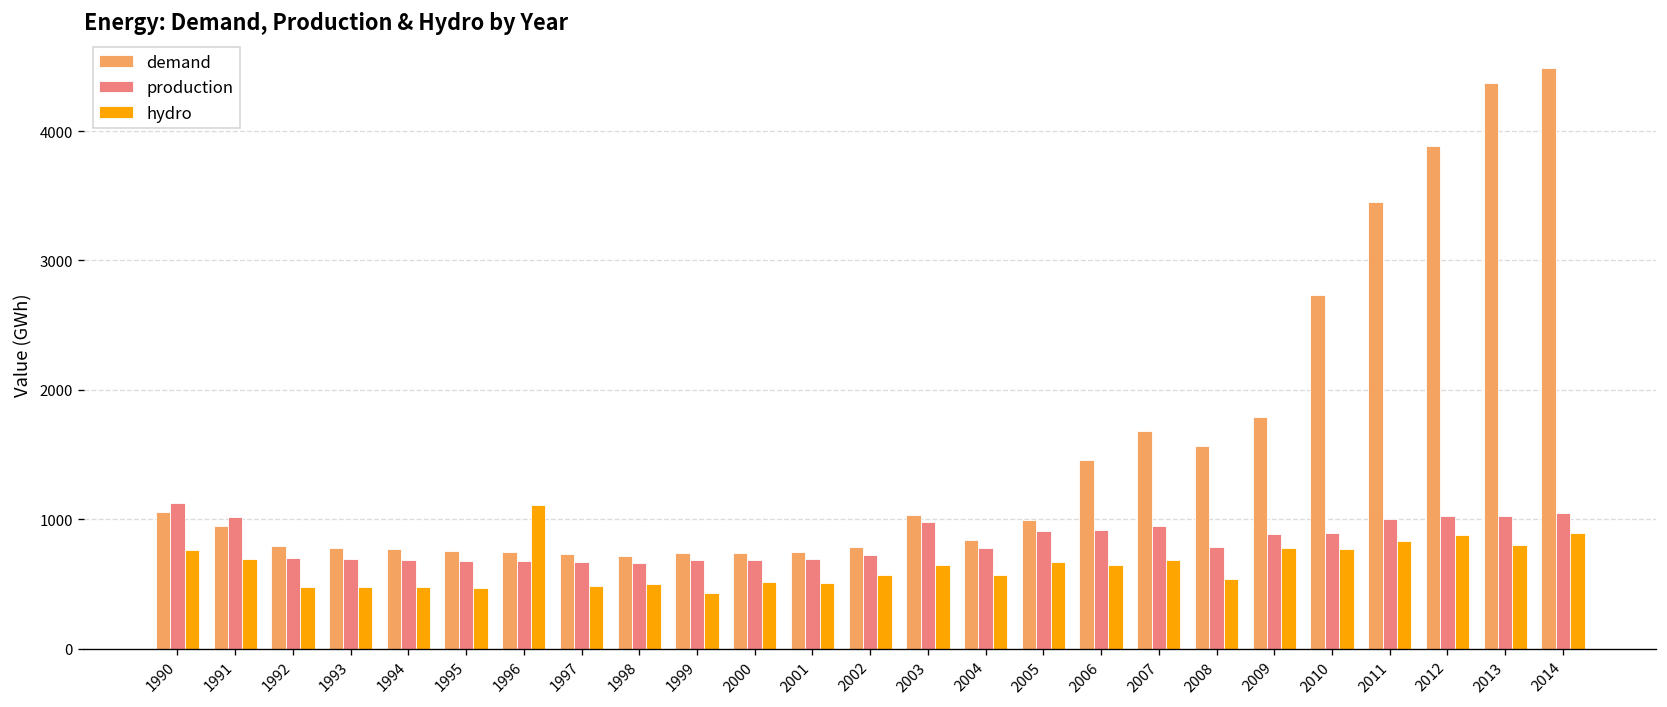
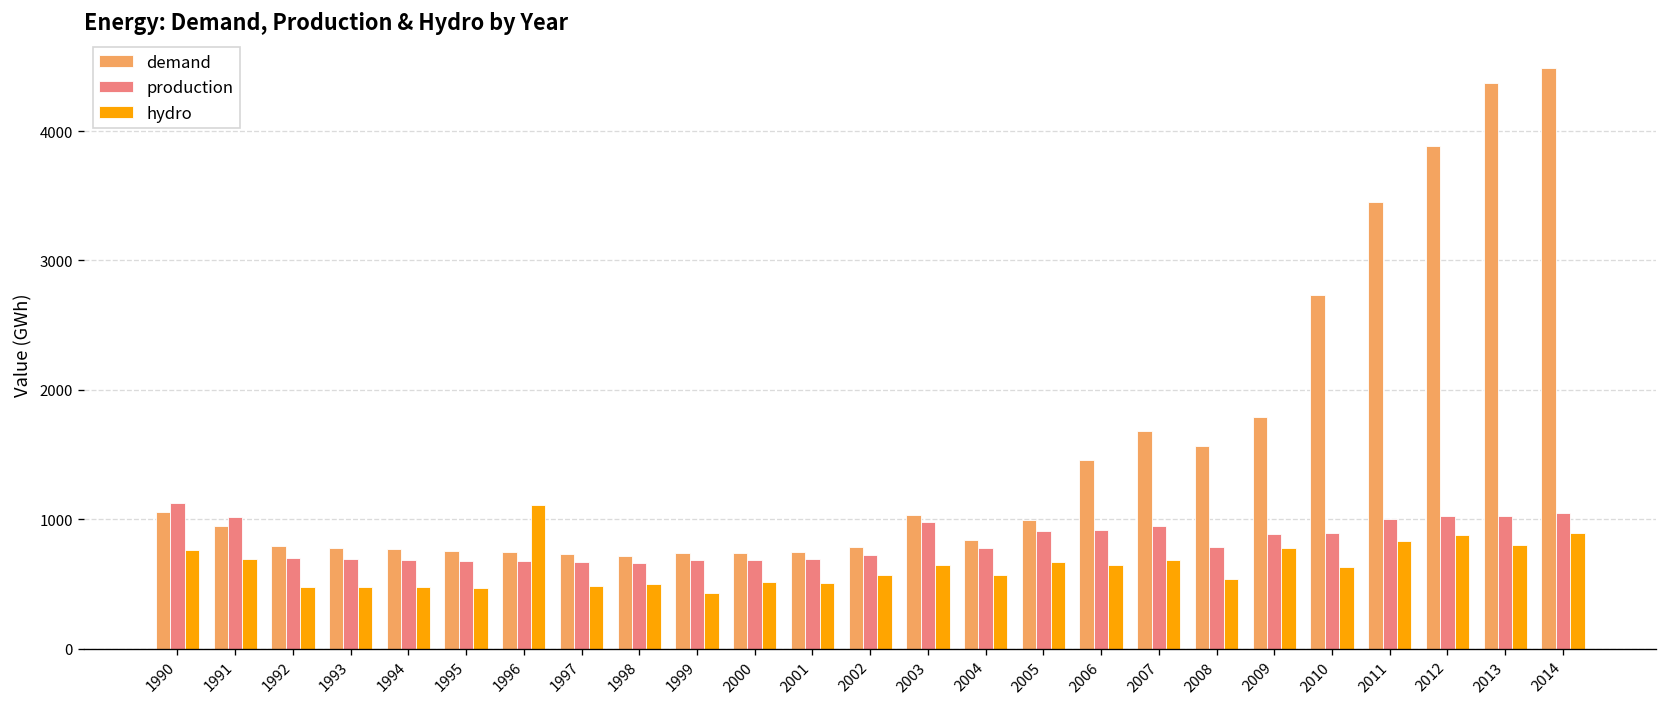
  {
    "hydro": {
      "1990": 760,
      "1991": 690,
      "1992": 480,
      "1993": 480,
      "1994": 470,
      "1995": 470,
      "1996": 1110,
      "1997": 490,
      "1998": 500,
      "1999": 430,
      "2000": 520,
      "2001": 500,
      "2002": 570,
      "2003": 650,
      "2004": 570,
      "2005": 670,
      "2006": 650,
      "2007": 680,
      "2008": 540,
      "2009": 780,
-     "2010": 770,
+     "2010": 630,
      "2011": 830,
      "2012": 880,
      "2013": 800,
      "2014": 900
    }
  }
